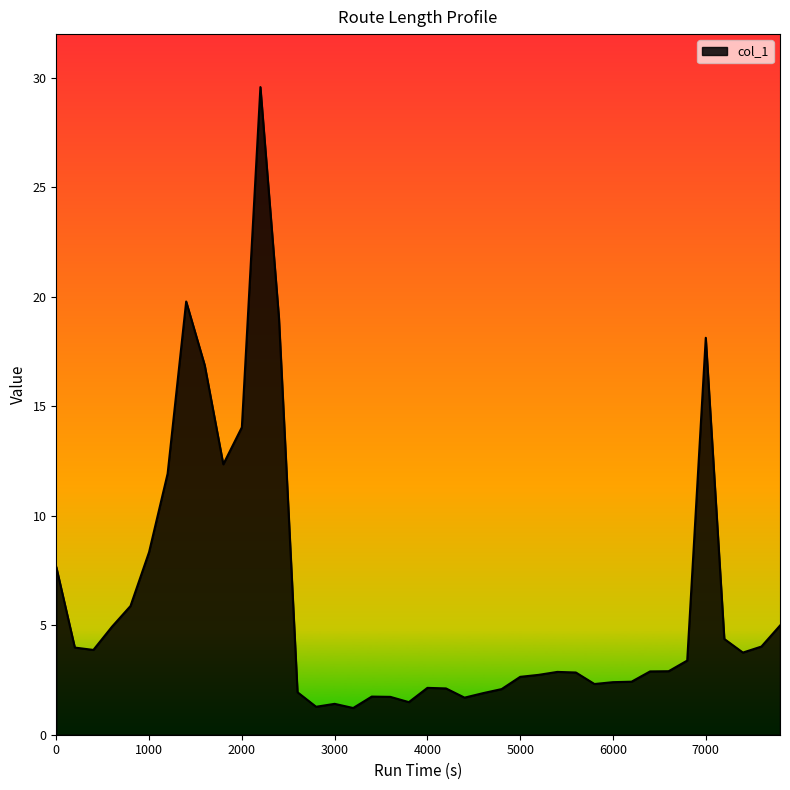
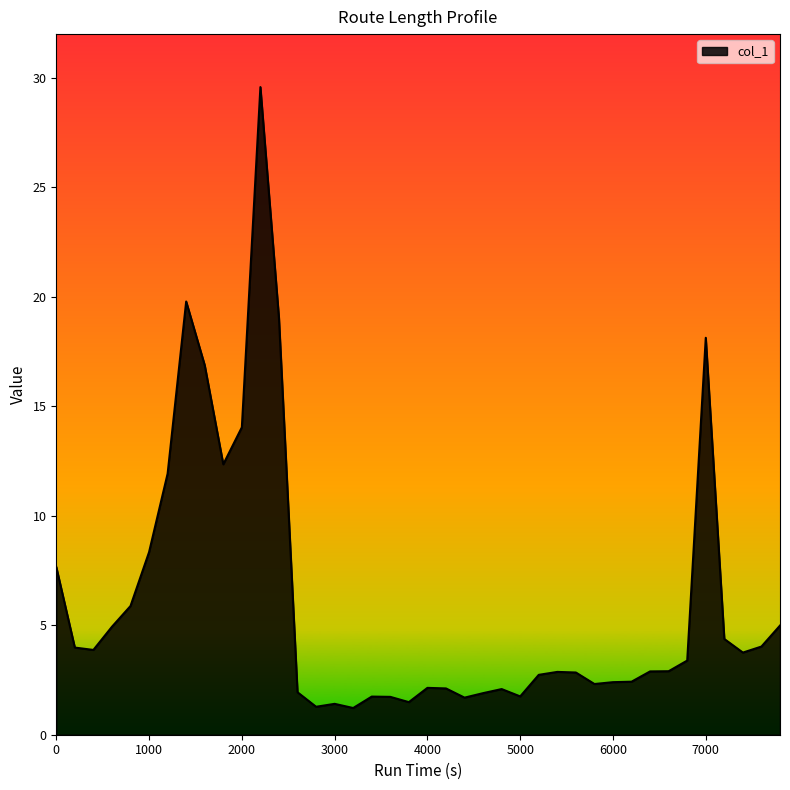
  {
    "0": 7.7,
    "1000": 8.3,
    "2000": 14.0,
    "3000": 1.4,
    "4000": 2.1,
-   "5000": 2.6,
+   "5000": 1.7,
    "6000": 2.4,
    "7000": 18.1
  }
